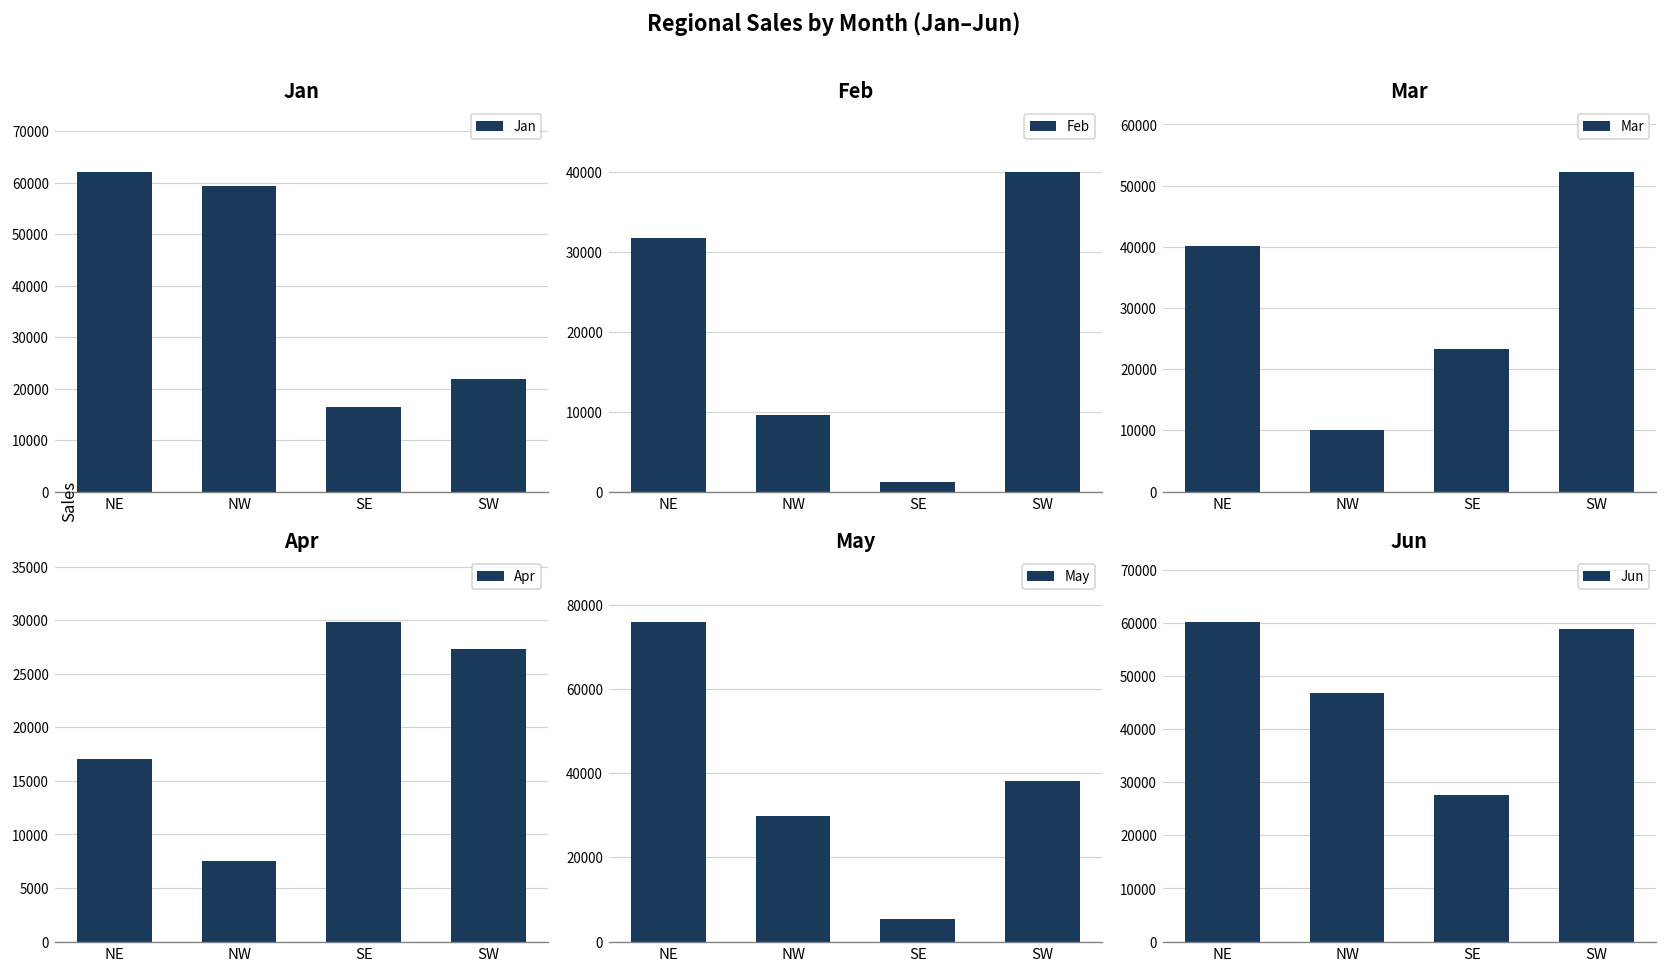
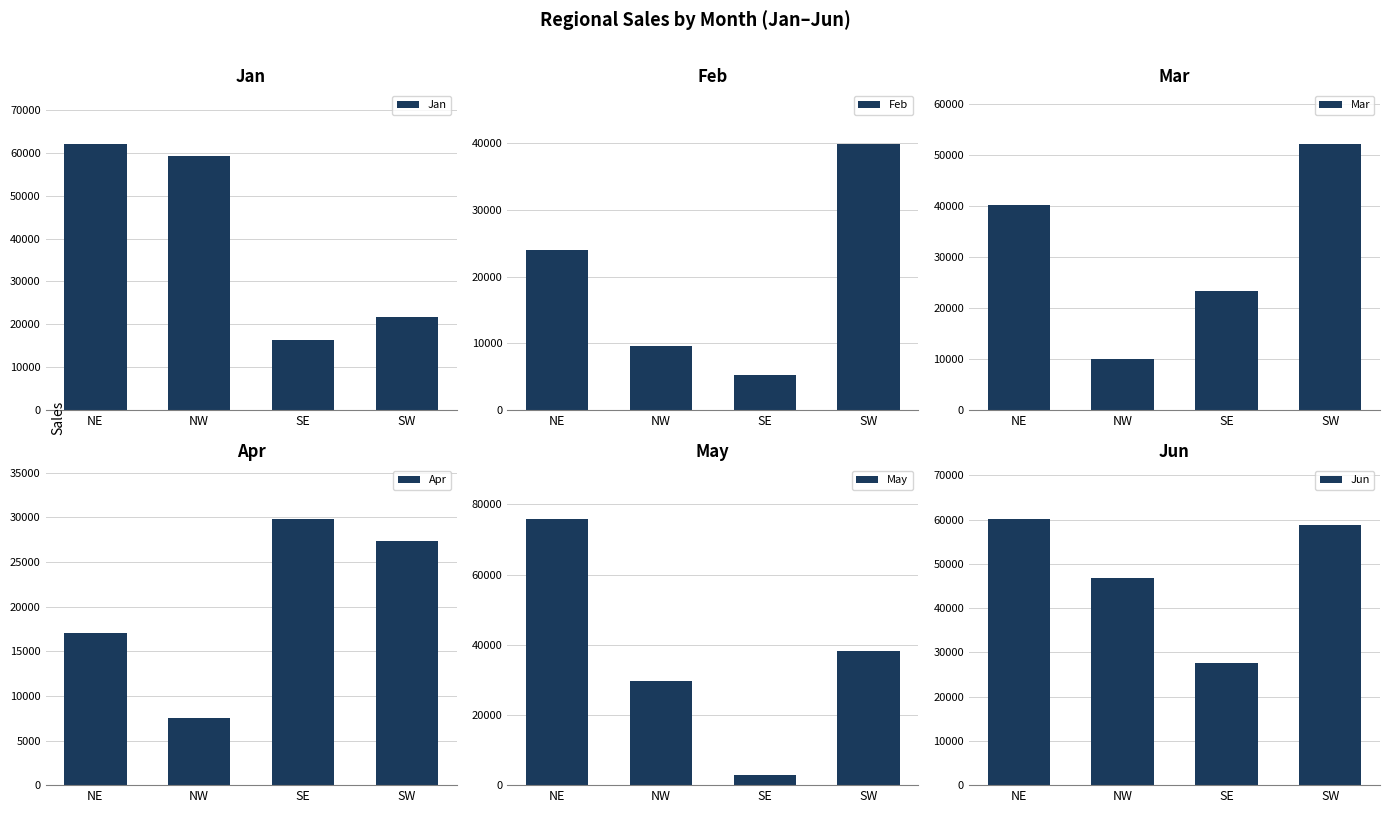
  {
    "Jan": {
      "NE": 62000,
      "NW": 59000,
      "SE": 16000,
      "SW": 22000
    },
    "Feb": {
-     "NE": 32000,
+     "NE": 24000,
      "NW": 10000,
-     "SE": 1000,
+     "SE": 5000,
      "SW": 40000
    },
    "Mar": {
      "NE": 40000,
      "NW": 10000,
      "SE": 23000,
      "SW": 52000
    },
    "Apr": {
      "NE": 17000,
      "NW": 7000,
      "SE": 30000,
      "SW": 27000
    },
    "May": {
      "NE": 76000,
      "NW": 30000,
-     "SE": 5000,
+     "SE": 3000,
      "SW": 38000
    },
    "Jun": {
      "NE": 60000,
      "NW": 47000,
      "SE": 28000,
      "SW": 59000
    }
  }
